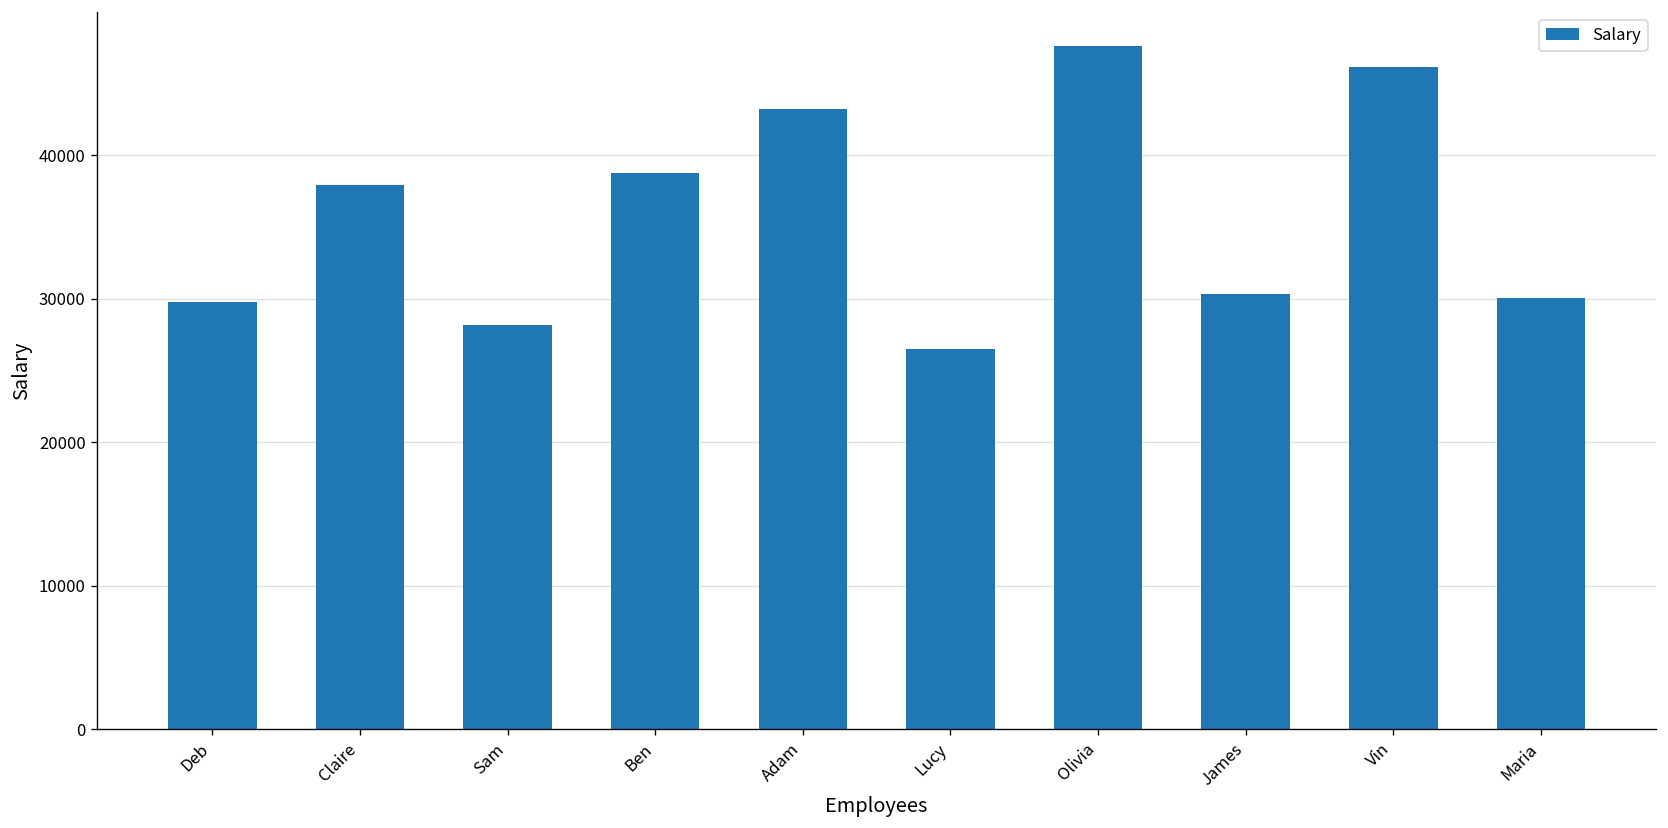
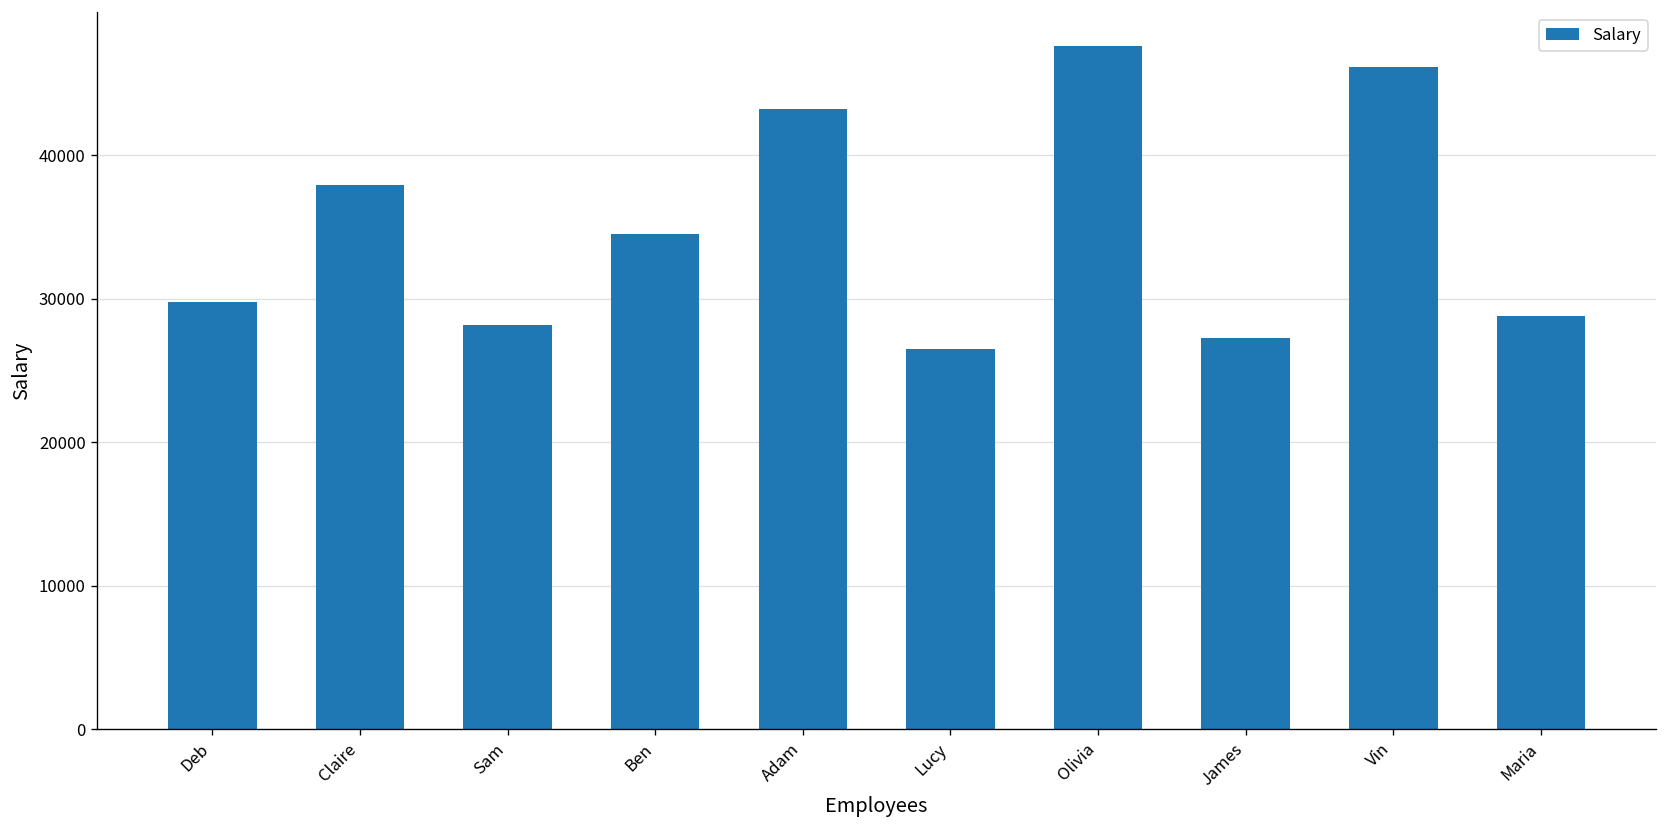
  {
    "Deb": 29800,
    "Claire": 37900,
    "Sam": 28200,
-   "Ben": 38800,
+   "Ben": 34500,
    "Adam": 43200,
    "Lucy": 26500,
    "Olivia": 47600,
-   "James": 30400,
+   "James": 27300,
    "Vin": 46100,
-   "Maria": 30000
+   "Maria": 28800
  }
